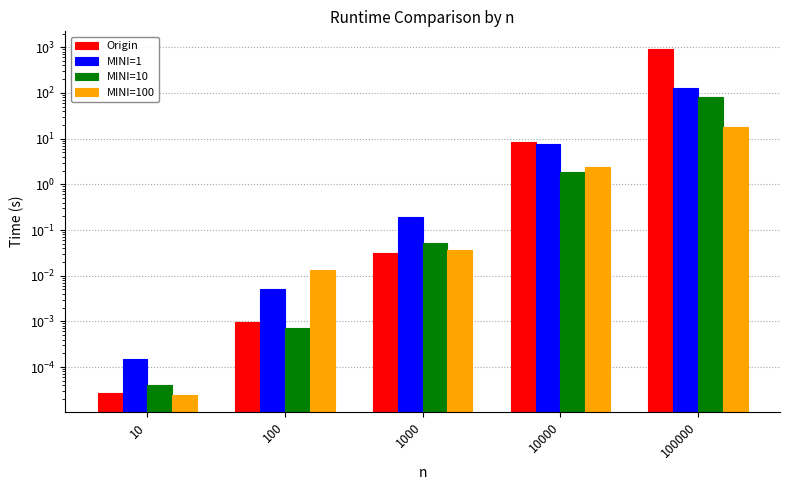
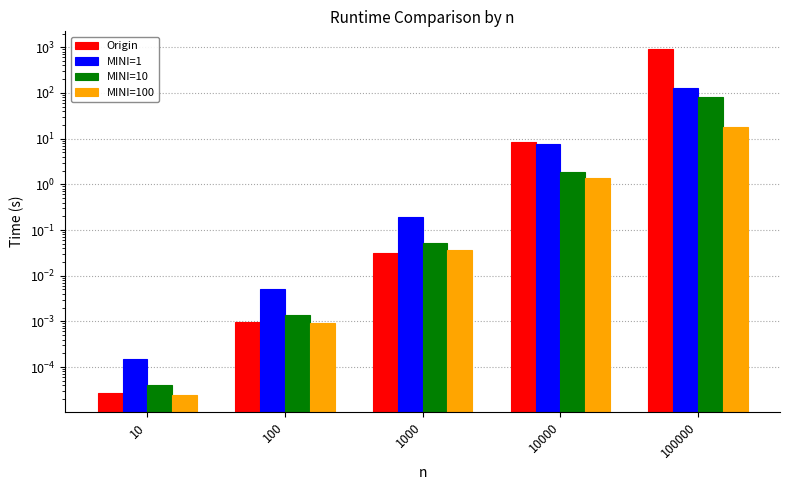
  {
    "Origin": {
      "10": 0.00003,
      "100": 0.0010,
      "1000": 0.03,
      "10000": 9,
      "100000": 900
    },
    "MINI=1": {
      "10": 0.00015,
      "100": 0.005,
      "1000": 0.19,
      "10000": 8,
      "100000": 130
    },
    "MINI=10": {
      "10": 0.00004,
-     "100": 0.0007,
+     "100": 0.0014,
      "1000": 0.05,
      "10000": 1.9,
      "100000": 80
    },
    "MINI=100": {
      "10": 0.00003,
-     "100": 0.013,
+     "100": 0.0009,
      "1000": 0.04,
-     "10000": 2,
+     "10000": 1.4,
      "100000": 18
    }
  }
